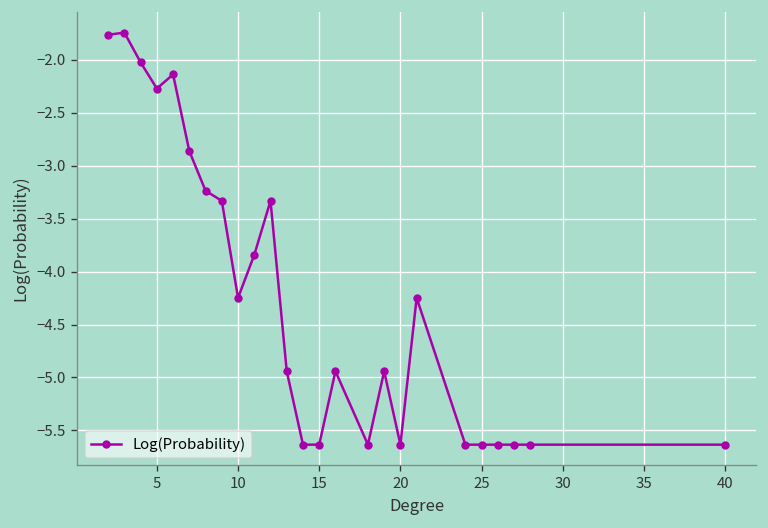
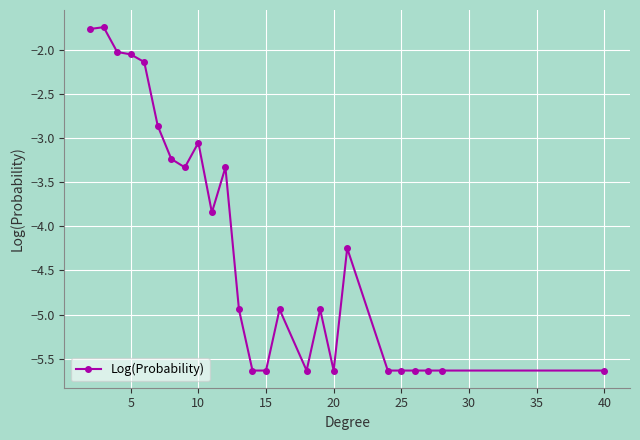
  {
-   "5": -2.3,
-   "10": -4.2,
+   "5": -2.1,
+   "10": -3.1,
    "15": -5.6,
    "20": -5.6,
    "25": -5.6,
    "40": -5.6
  }
